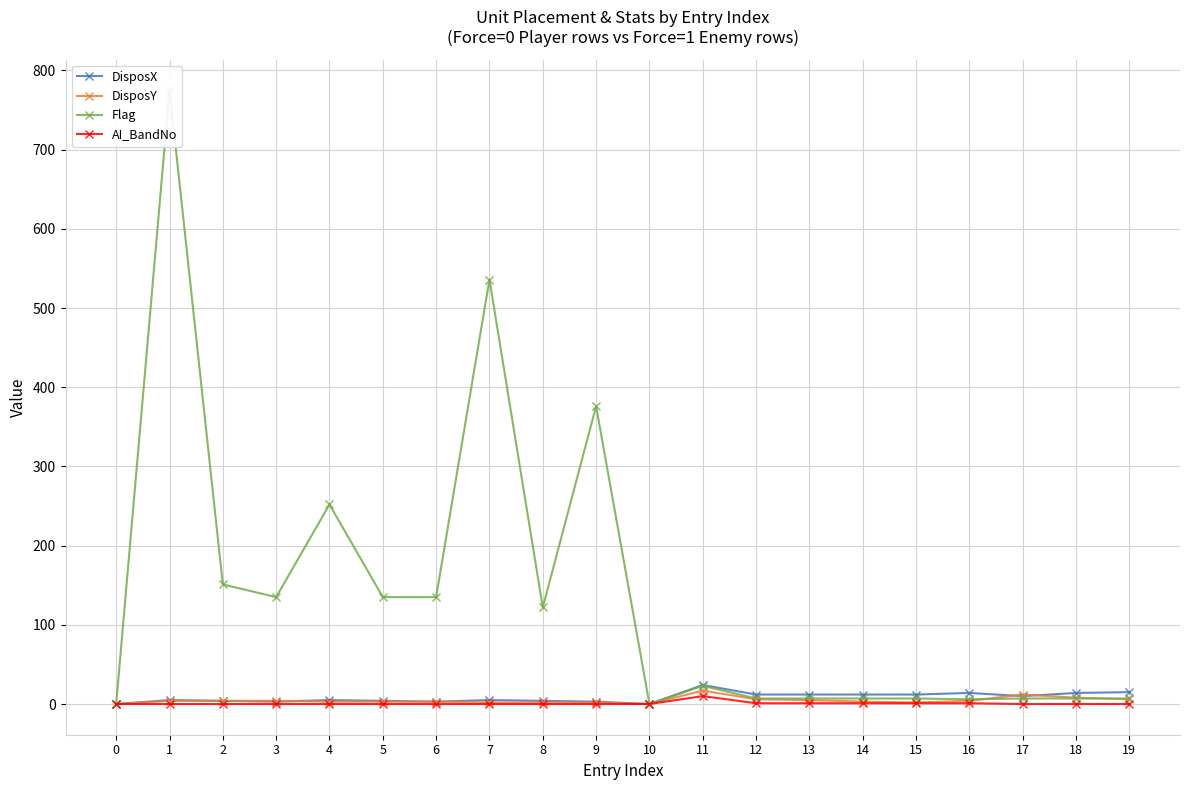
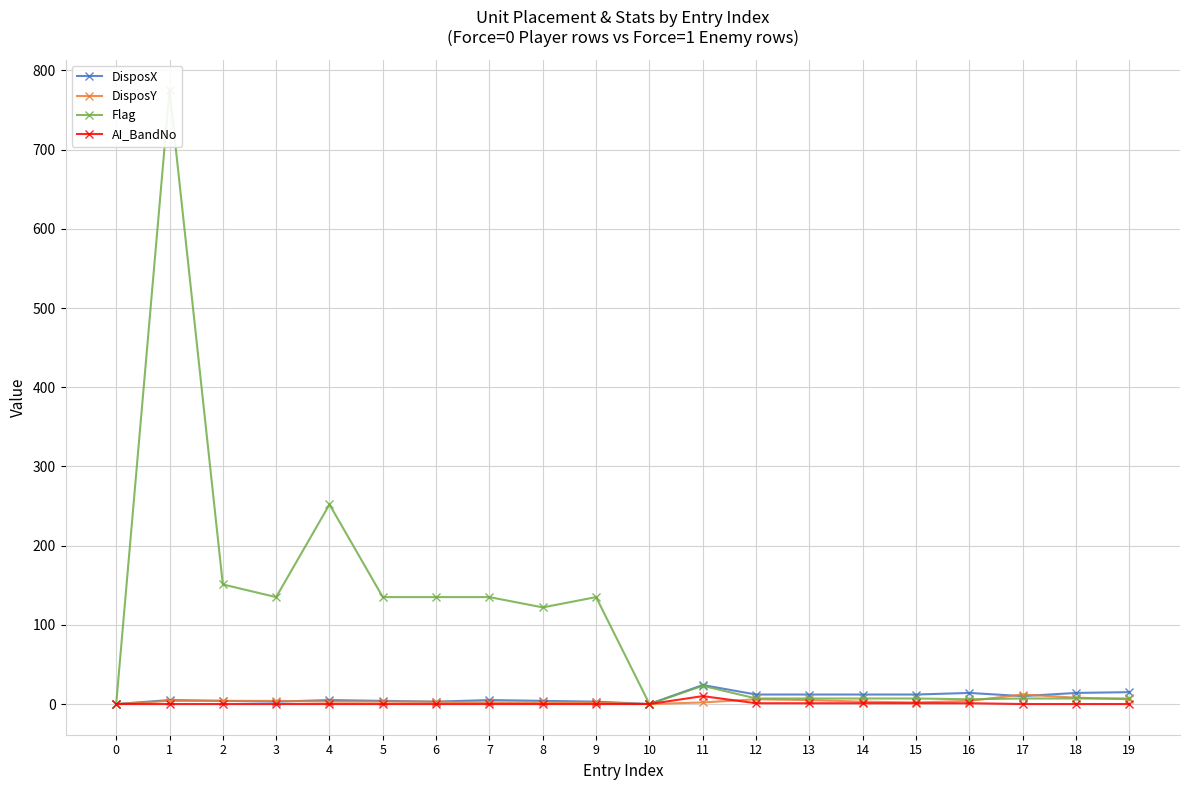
  {
    "DisposX": {
      "12": 10,
      "13": 10,
      "14": 10,
      "15": 10,
      "16": 10,
      "18": 10,
      "19": 20
    },
    "DisposY": {
-     "11": 20
+     "11": 0
    },
    "Flag": {
      "2": 150,
      "3": 140,
      "4": 250,
      "5": 140,
      "6": 140,
-     "7": 540,
+     "7": 140,
      "8": 120,
-     "9": 380,
+     "9": 140,
      "14": 10,
      "15": 10
    },
    "AI_BandNo": {
      "1": 0,
      "2": 0,
      "11": 10,
      "12": 0,
      "13": 0,
      "17": 0,
      "18": 0,
      "19": 0
    }
  }
